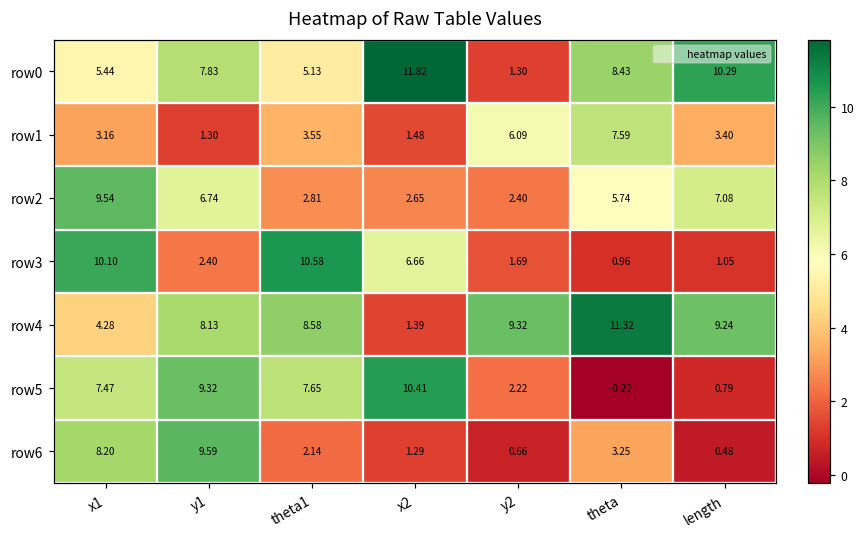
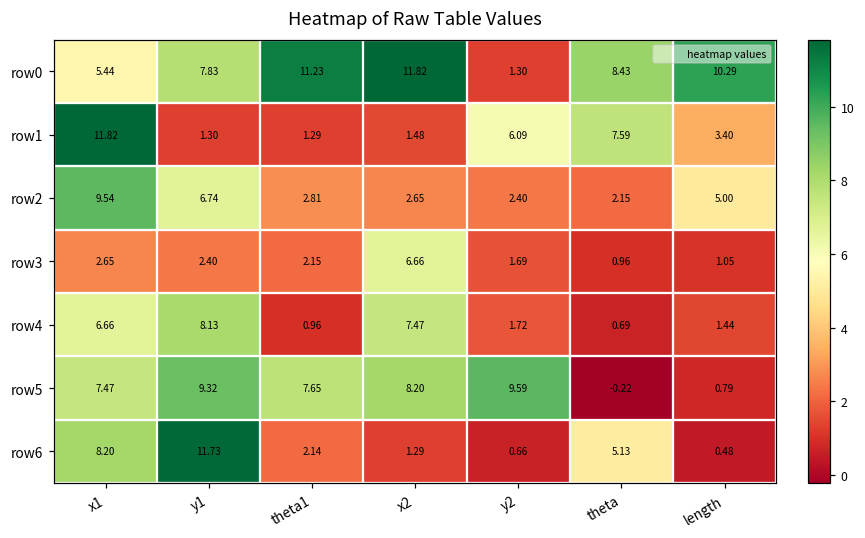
  {
    "row0": {
      "x1": 5.44,
      "y1": 7.83,
-     "theta1": 5.13,
+     "theta1": 11.23,
      "x2": 11.82,
      "y2": 1.30,
      "theta": 8.43,
      "length": 10.29
    },
    "row1": {
-     "x1": 3.16,
+     "x1": 11.82,
      "y1": 1.30,
-     "theta1": 3.55,
+     "theta1": 1.29,
      "x2": 1.48,
      "y2": 6.09,
      "theta": 7.59,
      "length": 3.40
    },
    "row2": {
      "x1": 9.54,
      "y1": 6.74,
      "theta1": 2.81,
      "x2": 2.65,
      "y2": 2.40,
-     "theta": 5.74,
-     "length": 7.08
+     "theta": 2.15,
+     "length": 5.00
    },
    "row3": {
-     "x1": 10.10,
+     "x1": 2.65,
      "y1": 2.40,
-     "theta1": 10.58,
+     "theta1": 2.15,
      "x2": 6.66,
      "y2": 1.69,
      "theta": 0.96,
      "length": 1.05
    },
    "row4": {
-     "x1": 4.28,
+     "x1": 6.66,
      "y1": 8.13,
-     "theta1": 8.58,
-     "x2": 1.39,
-     "y2": 9.32,
-     "theta": 11.32,
-     "length": 9.24
+     "theta1": 0.96,
+     "x2": 7.47,
+     "y2": 1.72,
+     "theta": 0.69,
+     "length": 1.44
    },
    "row5": {
      "x1": 7.47,
      "y1": 9.32,
      "theta1": 7.65,
-     "x2": 10.41,
-     "y2": 2.22,
+     "x2": 8.20,
+     "y2": 9.59,
      "theta": -0.22,
      "length": 0.79
    },
    "row6": {
      "x1": 8.20,
-     "y1": 9.59,
+     "y1": 11.73,
      "theta1": 2.14,
      "x2": 1.29,
      "y2": 0.66,
-     "theta": 3.25,
+     "theta": 5.13,
      "length": 0.48
    }
  }
